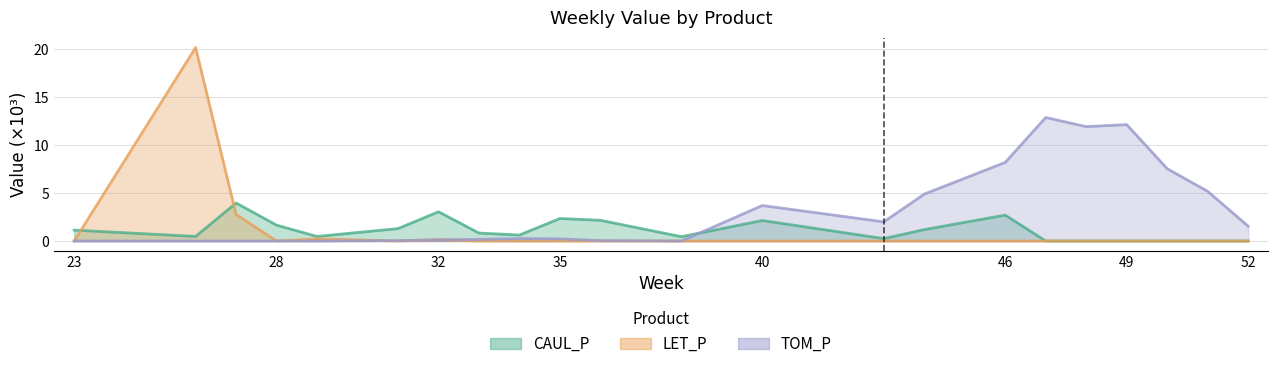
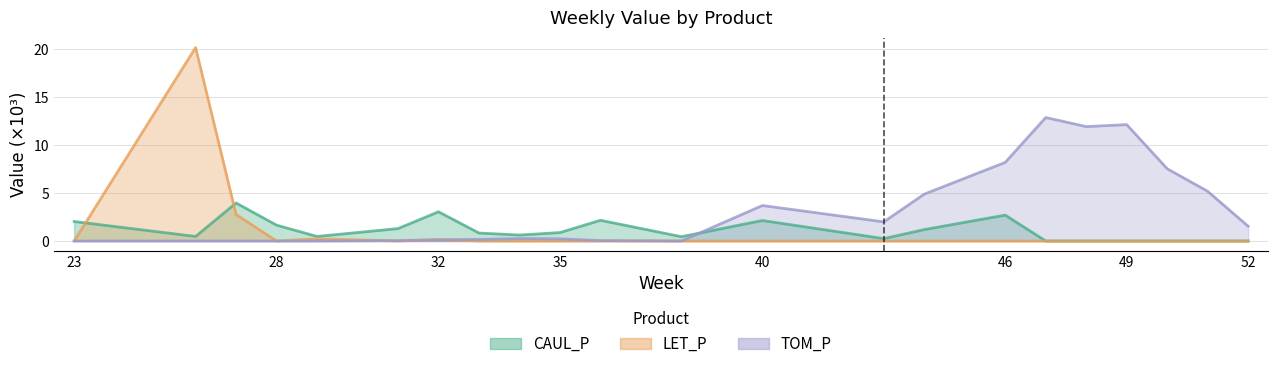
  {
    "CAUL_P": {
-     "23": 1,
+     "23": 2,
      "28": 2,
      "32": 3,
-     "35": 2,
+     "35": 1,
      "40": 2,
      "46": 3
    },
    "LET_P": {
      "40": 0,
      "46": 0
    },
    "TOM_P": {
      "40": 4,
      "46": 8,
      "49": 12,
      "52": 2
    }
  }
